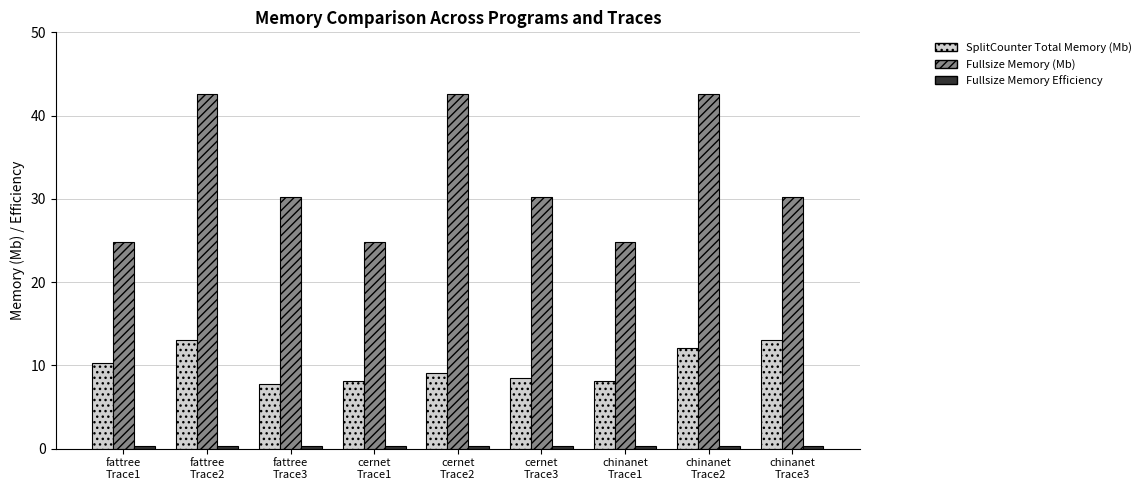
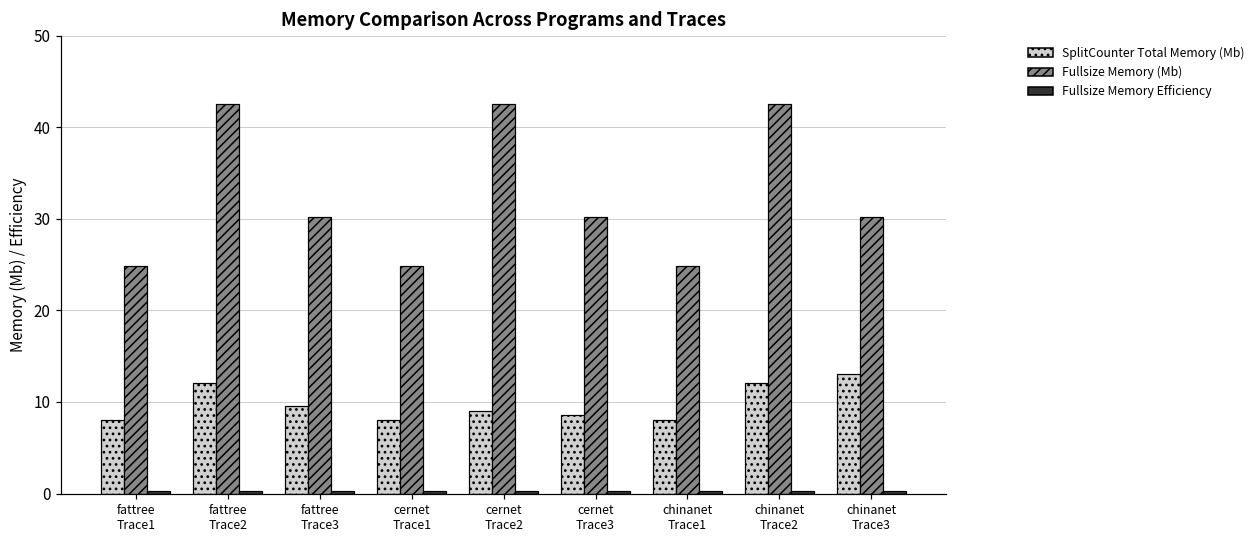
  {
    "SplitCounter Total Memory (Mb)": {
-     "fattree Trace1": 10,
-     "fattree Trace2": 13,
-     "fattree Trace3": 8,
+     "fattree Trace1": 8,
+     "fattree Trace2": 12,
+     "fattree Trace3": 10,
      "cernet Trace1": 8,
      "cernet Trace2": 9,
      "cernet Trace3": 9,
      "chinanet Trace1": 8,
      "chinanet Trace2": 12,
      "chinanet Trace3": 13
    },
    "Fullsize Memory (Mb)": {
      "fattree Trace1": 25,
      "fattree Trace2": 43,
      "fattree Trace3": 30,
      "cernet Trace1": 25,
      "cernet Trace2": 43,
      "cernet Trace3": 30,
      "chinanet Trace1": 25,
      "chinanet Trace2": 43,
      "chinanet Trace3": 30
    },
    "Fullsize Memory Efficiency": {
      "fattree Trace1": 0,
      "fattree Trace3": 0,
      "cernet Trace1": 0,
      "cernet Trace3": 0,
      "chinanet Trace1": 0,
      "chinanet Trace3": 0
    }
  }
